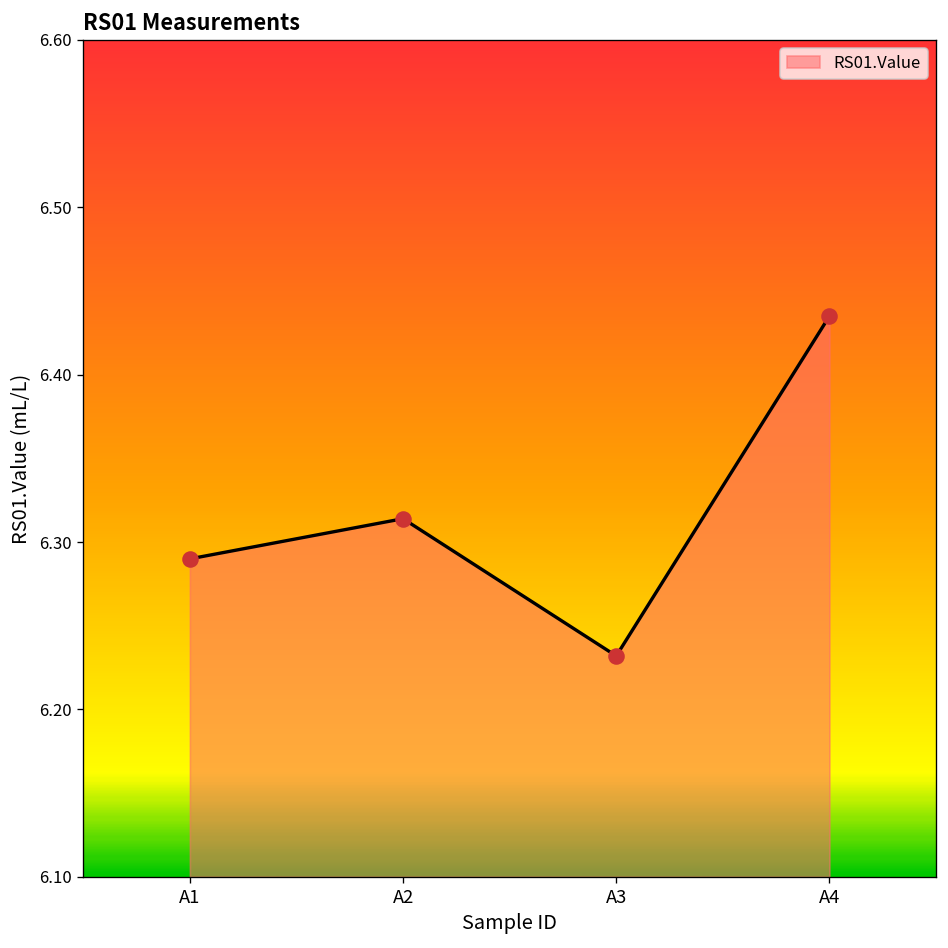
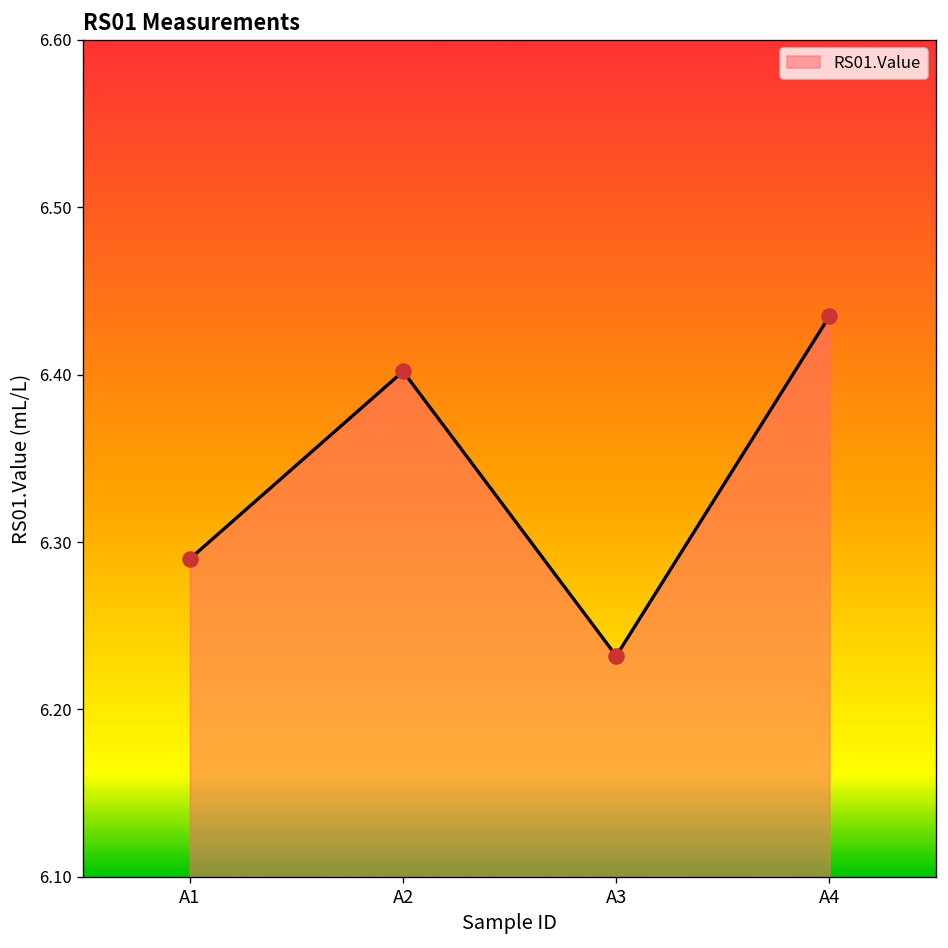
  {
    "A1": 6.290,
-   "A2": 6.314,
+   "A2": 6.402,
    "A3": 6.232,
    "A4": 6.435
  }
